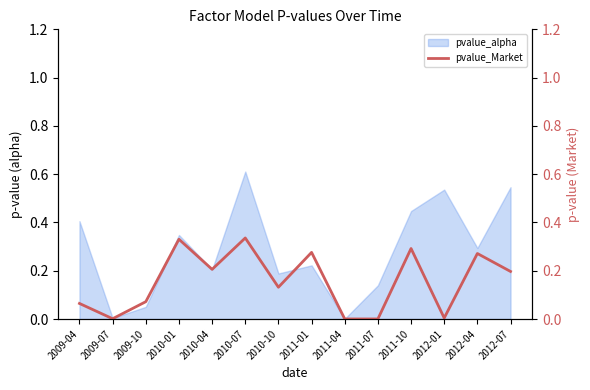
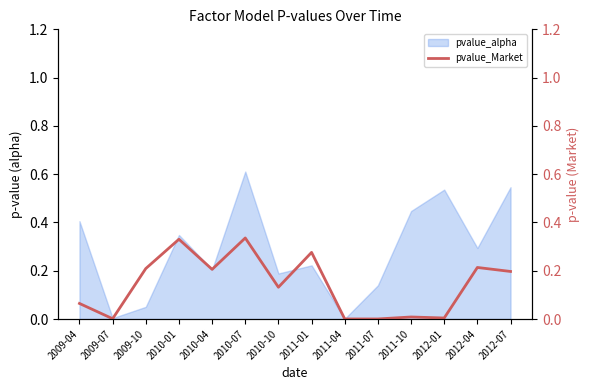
  {
    "pvalue_alpha": {
      "2009-04": 0.41,
      "2009-10": 0.05,
      "2010-01": 0.35,
      "2010-04": 0.20,
      "2010-07": 0.61,
      "2010-10": 0.19,
      "2011-01": 0.22,
      "2011-07": 0.14,
      "2011-10": 0.45,
      "2012-01": 0.54,
      "2012-04": 0.29,
      "2012-07": 0.55
    },
    "pvalue_Market": {
      "2009-04": 0.06,
      "2009-07": 0.00,
-     "2009-10": 0.07,
+     "2009-10": 0.21,
      "2010-01": 0.33,
      "2010-04": 0.21,
      "2010-07": 0.34,
      "2010-10": 0.13,
      "2011-01": 0.28,
      "2011-04": 0.00,
      "2011-07": 0.00,
-     "2011-10": 0.29,
+     "2011-10": 0.01,
      "2012-01": 0.00,
-     "2012-04": 0.27,
+     "2012-04": 0.21,
      "2012-07": 0.20
    }
  }
